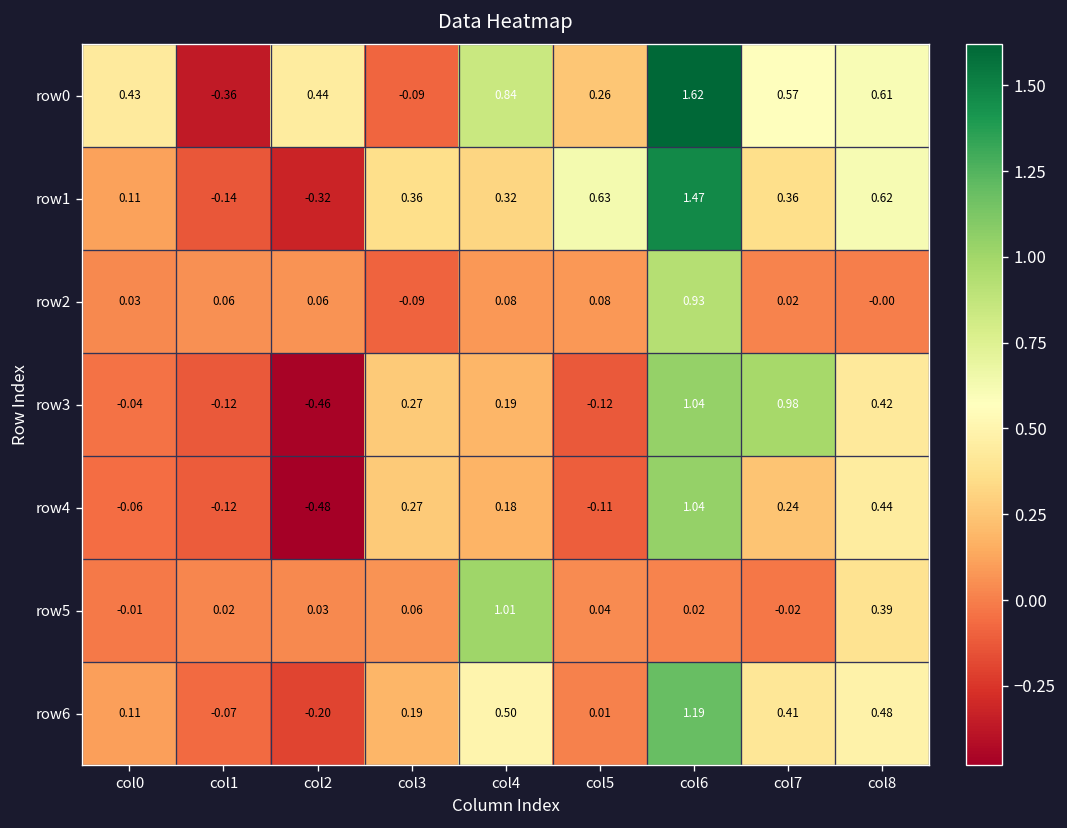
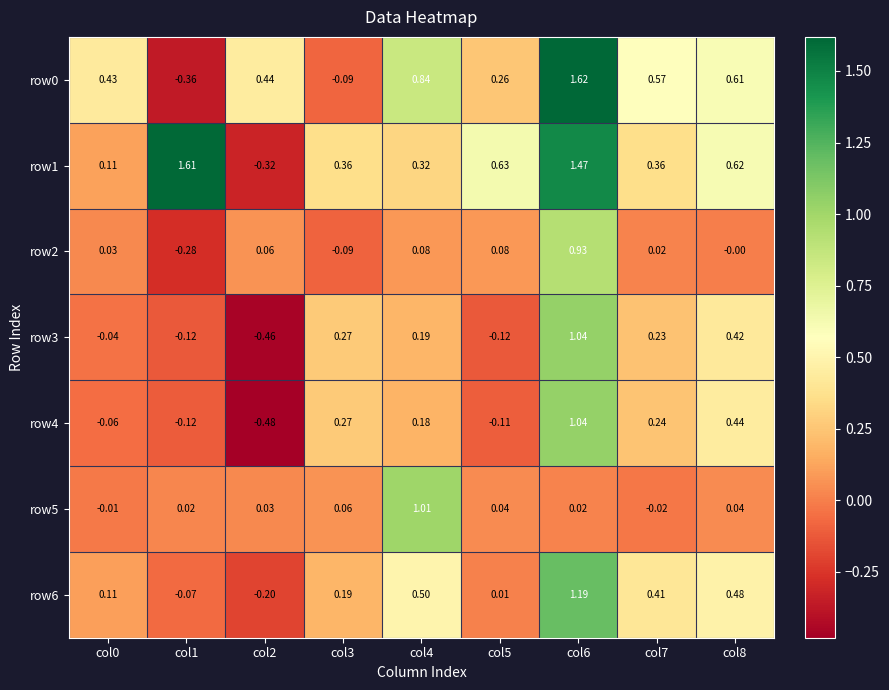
  {
    "row0": {
      "col0": 0.43,
      "col1": -0.36,
      "col2": 0.44,
      "col3": -0.09,
      "col4": 0.84,
      "col5": 0.26,
      "col6": 1.62,
      "col7": 0.57,
      "col8": 0.61
    },
    "row1": {
      "col0": 0.11,
-     "col1": -0.14,
+     "col1": 1.61,
      "col2": -0.32,
      "col3": 0.36,
      "col4": 0.32,
      "col5": 0.63,
      "col6": 1.47,
      "col7": 0.36,
      "col8": 0.62
    },
    "row2": {
      "col0": 0.03,
-     "col1": 0.06,
+     "col1": -0.28,
      "col2": 0.06,
      "col3": -0.09,
      "col4": 0.08,
      "col5": 0.08,
      "col6": 0.93,
      "col7": 0.02,
      "col8": -0.00
    },
    "row3": {
      "col0": -0.04,
      "col1": -0.12,
      "col2": -0.46,
      "col3": 0.27,
      "col4": 0.19,
      "col5": -0.12,
      "col6": 1.04,
-     "col7": 0.98,
+     "col7": 0.23,
      "col8": 0.42
    },
    "row4": {
      "col0": -0.06,
      "col1": -0.12,
      "col2": -0.48,
      "col3": 0.27,
      "col4": 0.18,
      "col5": -0.11,
      "col6": 1.04,
      "col7": 0.24,
      "col8": 0.44
    },
    "row5": {
      "col0": -0.01,
      "col1": 0.02,
      "col2": 0.03,
      "col3": 0.06,
      "col4": 1.01,
      "col5": 0.04,
      "col6": 0.02,
      "col7": -0.02,
-     "col8": 0.39
+     "col8": 0.04
    },
    "row6": {
      "col0": 0.11,
      "col1": -0.07,
      "col2": -0.20,
      "col3": 0.19,
      "col4": 0.50,
      "col5": 0.01,
      "col6": 1.19,
      "col7": 0.41,
      "col8": 0.48
    }
  }
